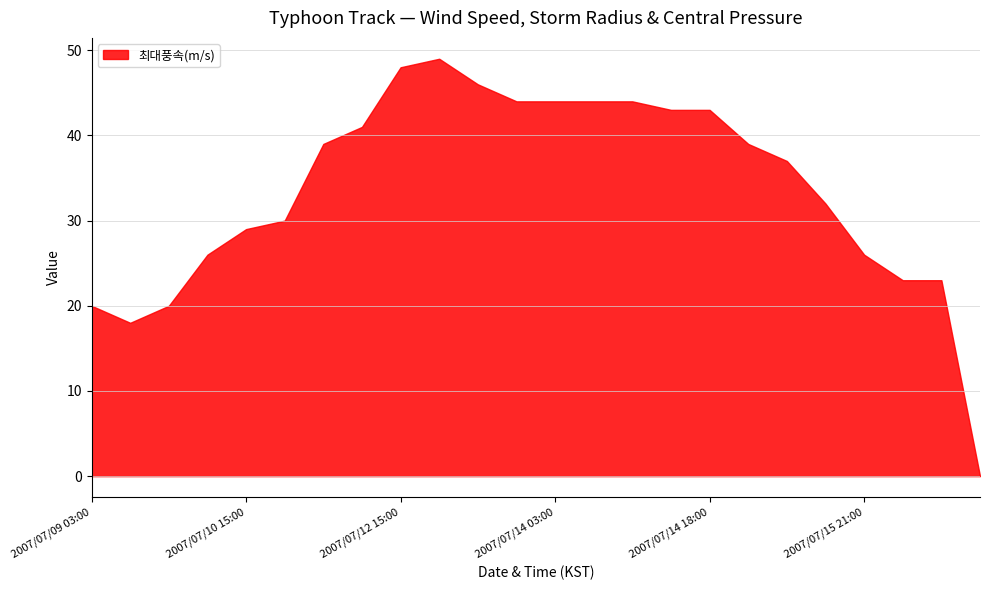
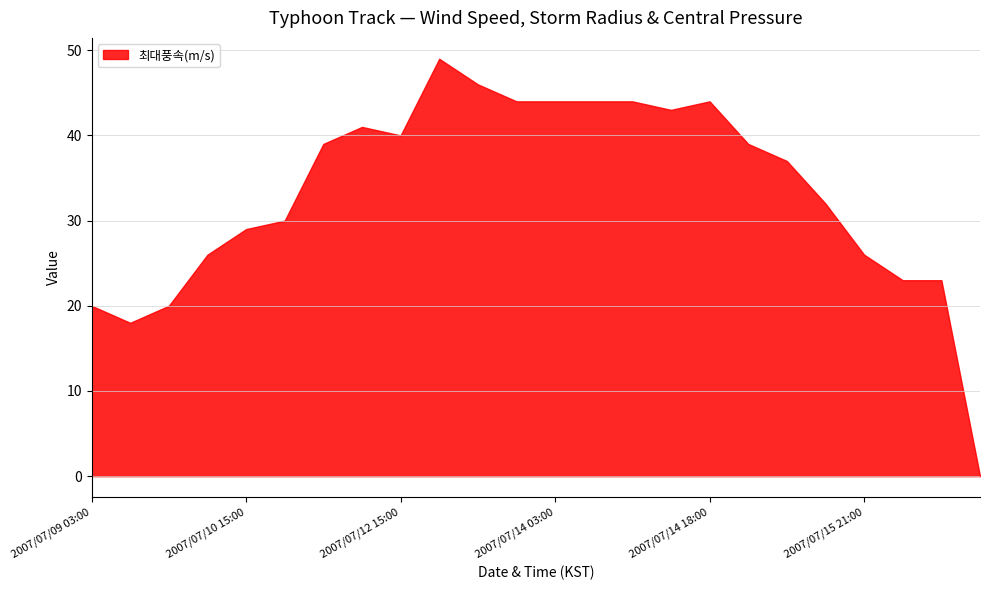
  {
    "2007/07/09 03:00": 20,
    "2007/07/10 15:00": 29,
-   "2007/07/12 15:00": 48,
+   "2007/07/12 15:00": 40,
    "2007/07/14 03:00": 44,
-   "2007/07/14 18:00": 43,
+   "2007/07/14 18:00": 44,
    "2007/07/15 21:00": 26
  }
